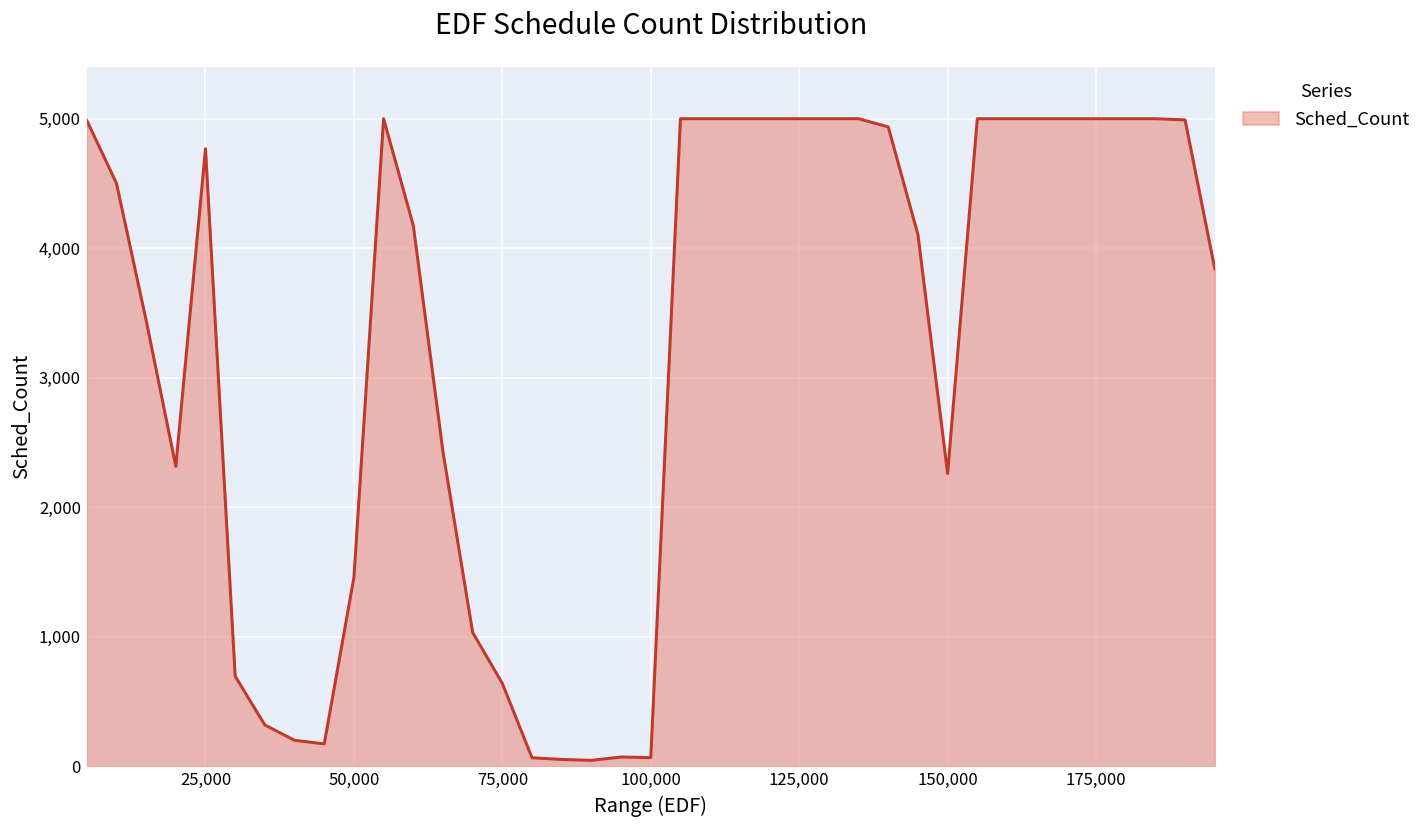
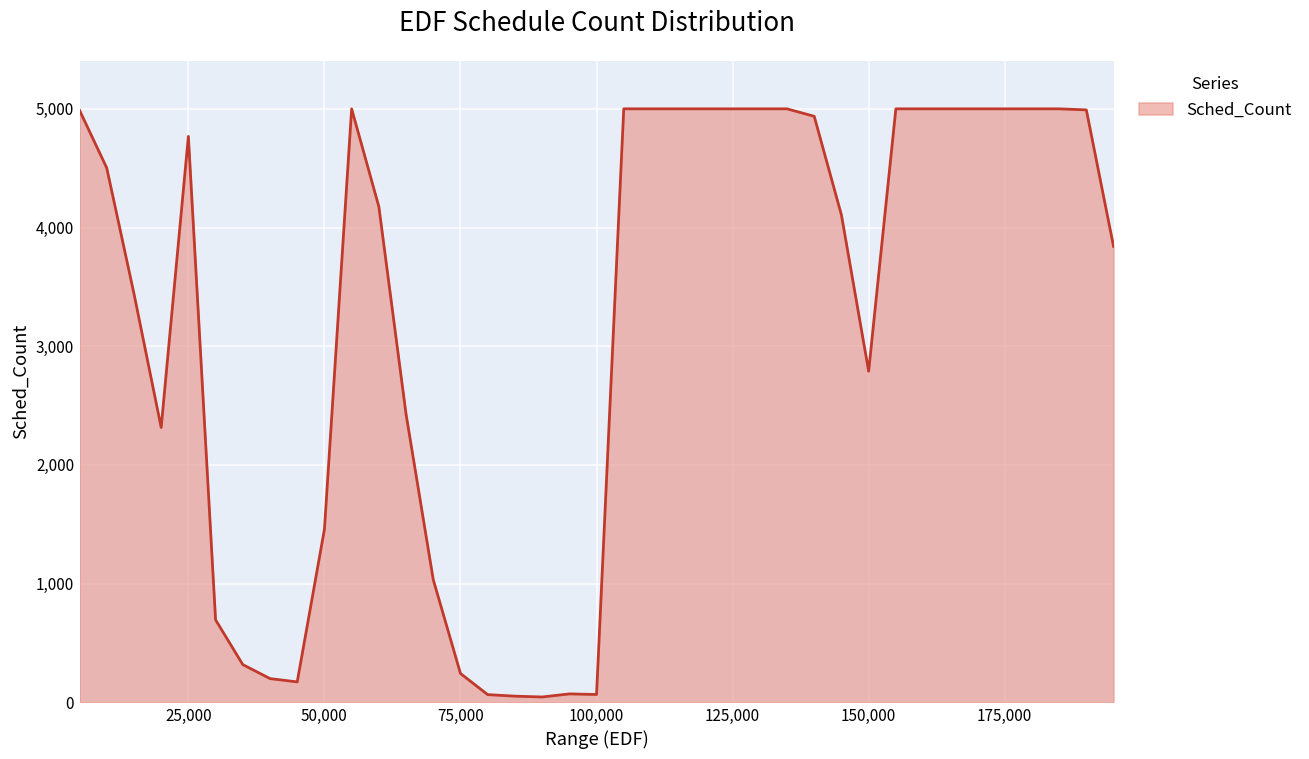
  {
    "25,000": "4,770",
    "50,000": "1,460",
-   "75,000": "640",
+   "75,000": "240",
    "100,000": "70",
    "125,000": "5,000",
-   "150,000": "2,260",
+   "150,000": "2,790",
    "175,000": "5,000"
  }
